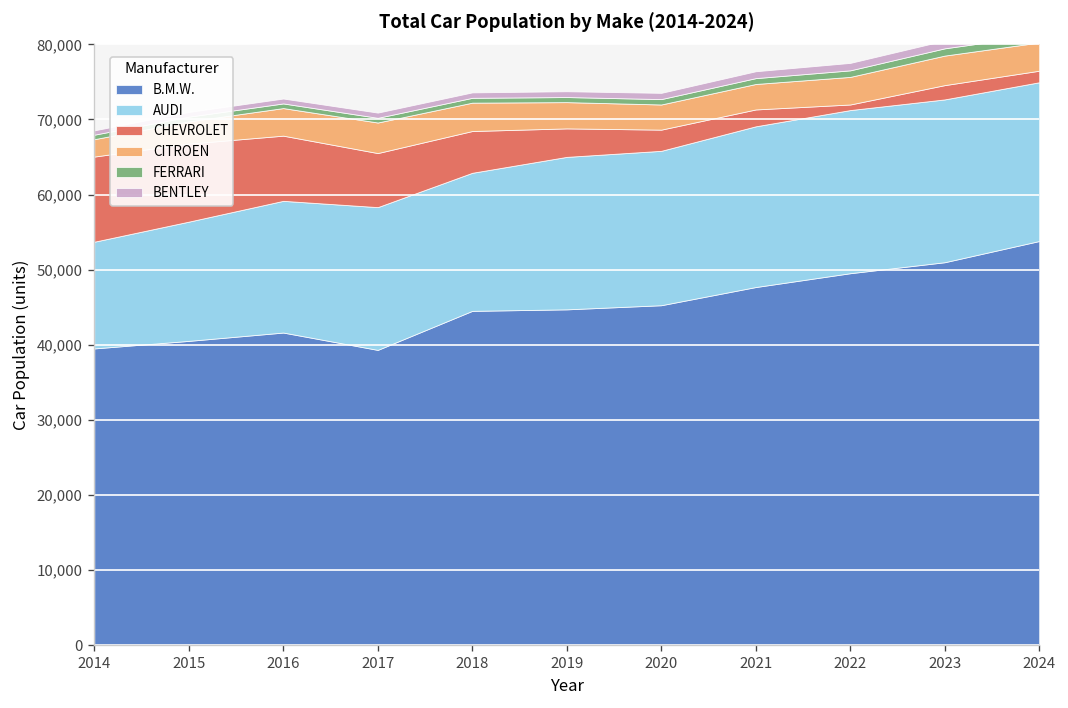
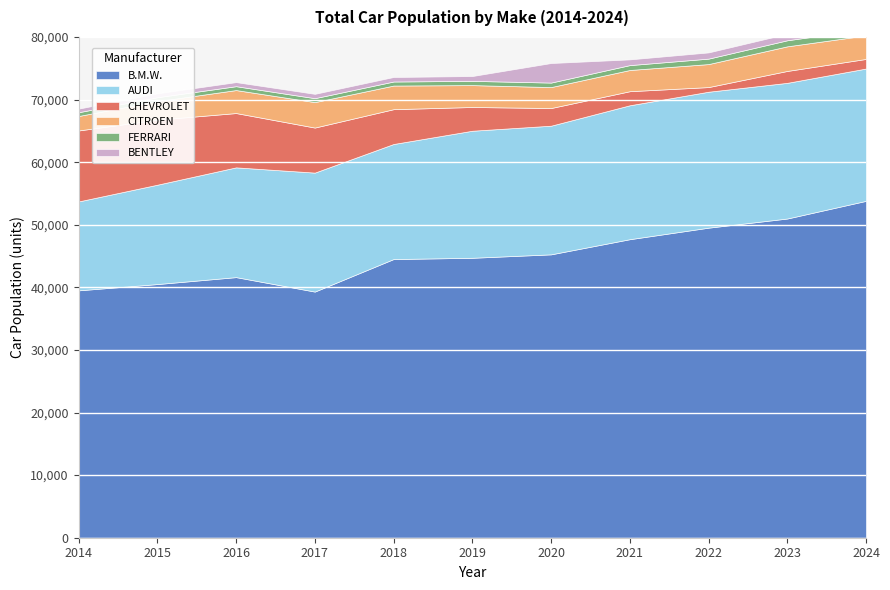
  {
    "B.M.W.": {
      "2014": "40,000",
      "2015": "41,000",
      "2016": "42,000",
      "2017": "39,000",
      "2018": "45,000",
      "2019": "45,000",
      "2020": "45,000",
      "2021": "48,000",
      "2022": "50,000",
      "2023": "51,000",
      "2024": "54,000"
    },
    "AUDI": {
      "2014": "14,000",
      "2015": "16,000",
      "2016": "18,000",
      "2017": "19,000",
      "2018": "18,000",
      "2019": "20,000",
      "2020": "21,000",
      "2021": "21,000",
      "2022": "22,000",
      "2023": "22,000",
      "2024": "21,000"
    },
    "CHEVROLET": {
      "2014": "11,000",
      "2016": "9,000",
      "2017": "7,000",
      "2018": "6,000",
      "2019": "4,000",
      "2020": "3,000",
      "2021": "2,000",
      "2022": "1,000",
      "2023": "2,000",
      "2024": "2,000"
    },
    "CITROEN": {
      "2014": "2,000",
      "2016": "4,000",
      "2017": "4,000",
      "2018": "4,000",
      "2019": "3,000",
      "2020": "3,000",
      "2021": "3,000",
      "2022": "4,000",
      "2023": "4,000",
      "2024": "4,000"
    },
    "FERRARI": {
      "2014": "1,000",
      "2016": "1,000",
      "2017": "1,000",
      "2018": "1,000",
      "2019": "1,000",
      "2020": "1,000",
      "2021": "1,000",
      "2022": "1,000",
      "2023": "1,000"
    },
    "BENTLEY": {
      "2014": "1,000",
      "2016": "1,000",
      "2017": "1,000",
      "2018": "1,000",
      "2019": "1,000",
-     "2020": "1,000",
+     "2020": "3,000",
      "2021": "1,000",
      "2022": "1,000"
    }
  }
